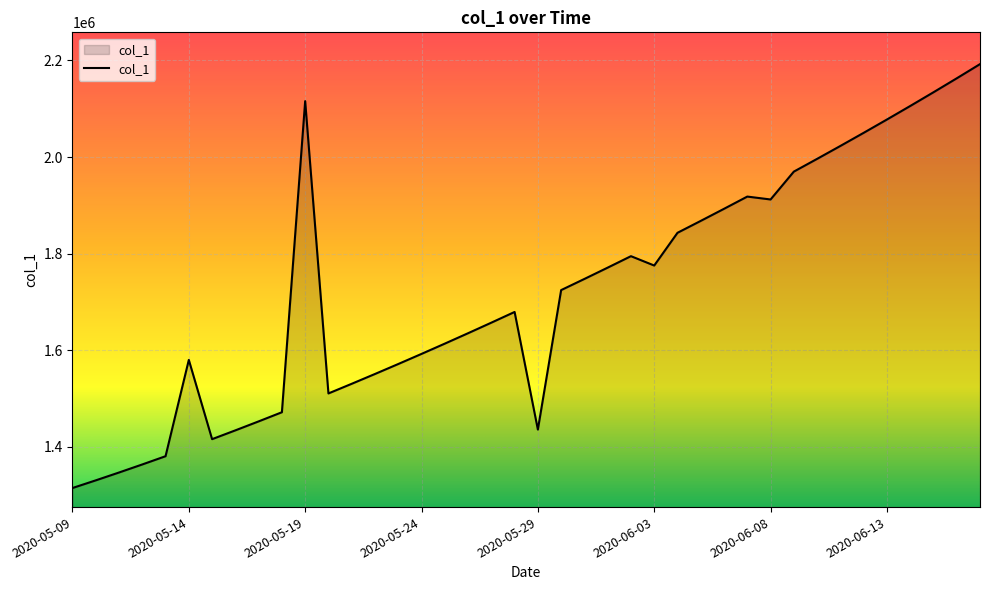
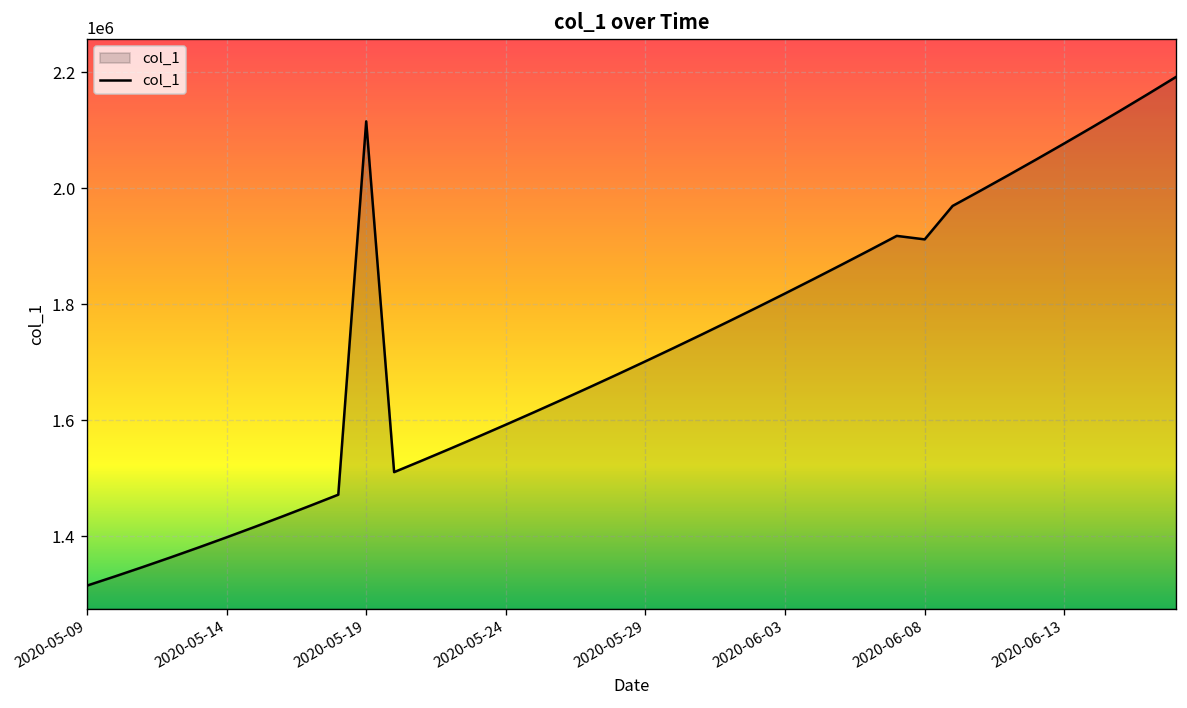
  {
    "2020-05-09": 1320000,
-   "2020-05-14": 1580000,
+   "2020-05-14": 1400000,
    "2020-05-19": 2120000,
    "2020-05-24": 1590000,
-   "2020-05-29": 1440000,
-   "2020-06-03": 1780000,
+   "2020-05-29": 1700000,
+   "2020-06-03": 1820000,
    "2020-06-08": 1910000,
    "2020-06-13": 2080000
  }
